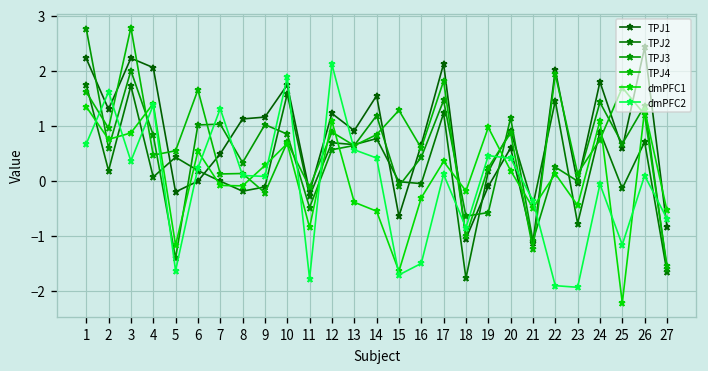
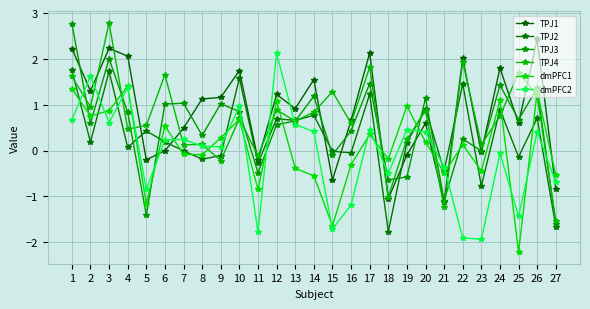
  {
    "dmPFC2": {
      "1": 0.7,
      "2": 1.6,
-     "3": 0.4,
-     "5": -1.6,
-     "7": 1.3,
+     "3": 0.6,
+     "5": -0.8,
+     "7": 0.2,
      "9": 0.1,
-     "10": 1.9,
+     "10": 1.0,
      "11": -1.8,
      "12": 2.1,
      "13": 0.6,
      "14": 0.4,
      "15": -1.7,
-     "16": -1.5,
-     "17": 0.1,
-     "18": -0.9,
+     "16": -1.2,
+     "17": 0.5,
+     "18": -0.5,
      "19": 0.5,
      "20": 0.4,
      "21": -0.4,
      "22": -1.9,
      "23": -1.9,
      "24": -0.1,
-     "25": -1.2,
-     "26": 0.1,
+     "25": -1.4,
+     "26": 0.4,
      "27": -0.7
    }
  }
